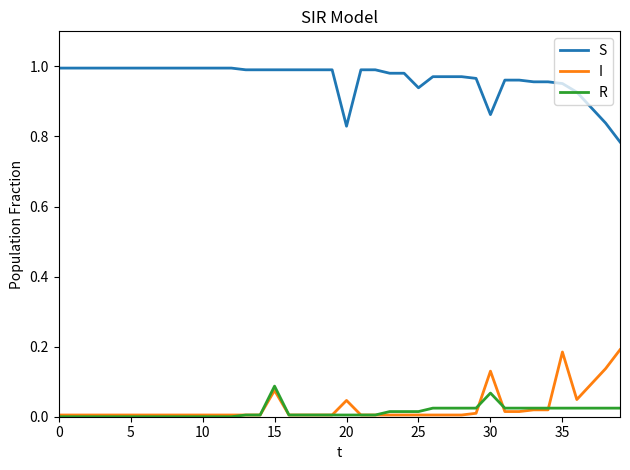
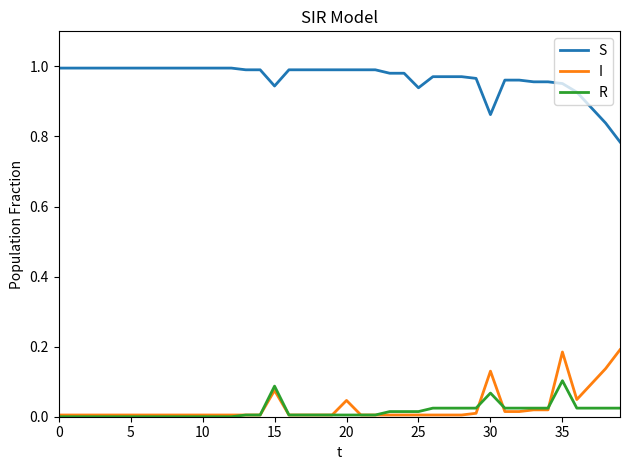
  {
    "S": {
      "0": 1.00,
      "5": 1.00,
      "10": 1.00,
-     "15": 0.99,
-     "20": 0.83,
+     "15": 0.94,
+     "20": 0.99,
      "25": 0.94,
      "30": 0.86
    },
    "I": {
      "15": 0.08,
      "20": 0.05,
      "25": 0.00,
      "30": 0.13,
      "35": 0.18
    },
    "R": {
      "15": 0.09,
      "20": 0.00,
      "25": 0.01,
      "30": 0.07,
-     "35": 0.02
+     "35": 0.10
    }
  }
